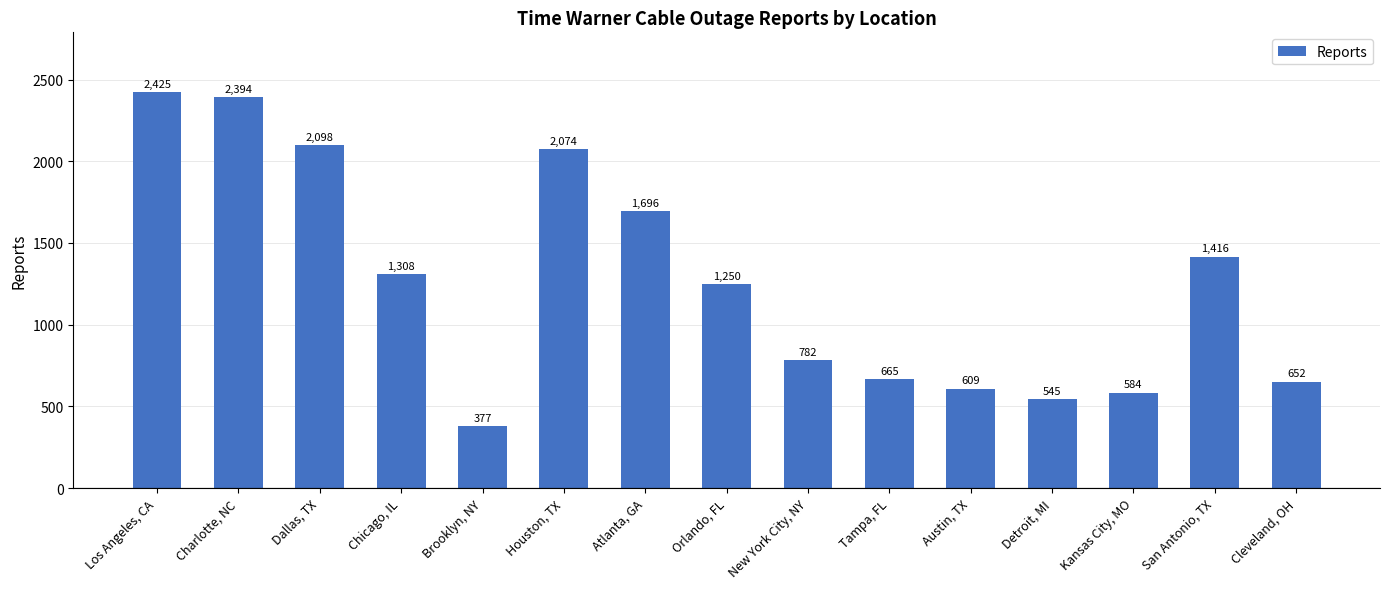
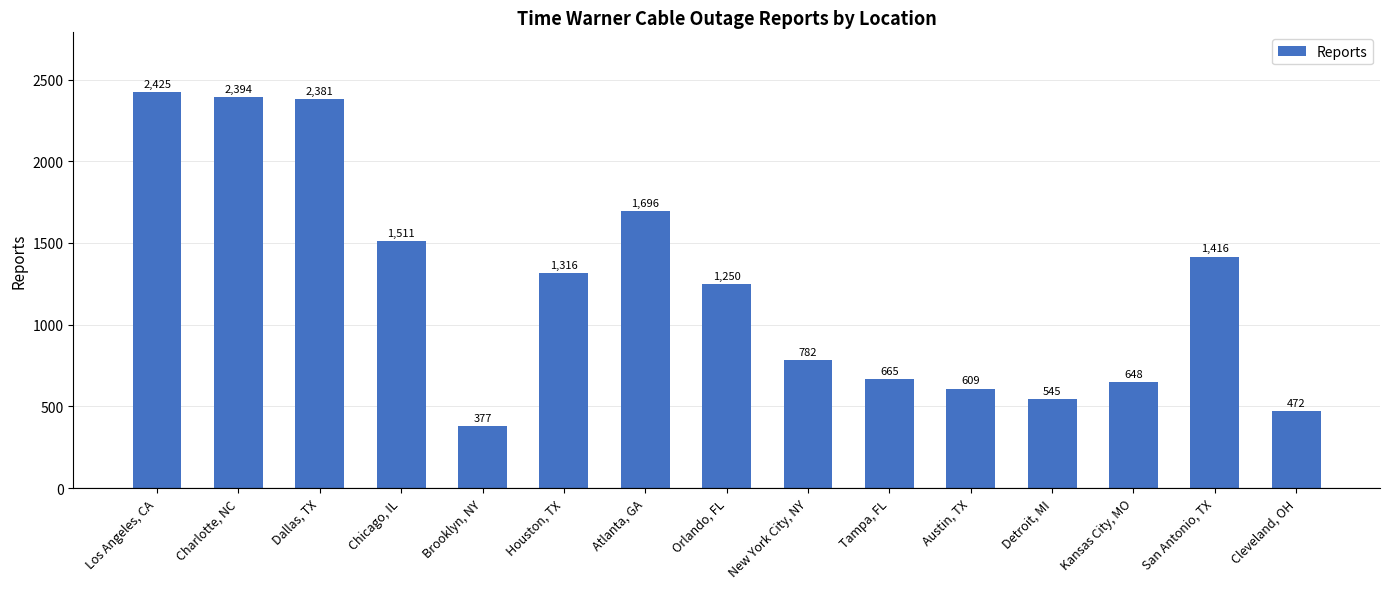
  {
    "Los Angeles, CA": "2,425",
    "Charlotte, NC": "2,394",
-   "Dallas, TX": "2,098",
-   "Chicago, IL": "1,308",
+   "Dallas, TX": "2,381",
+   "Chicago, IL": "1,511",
    "Brooklyn, NY": "377",
-   "Houston, TX": "2,074",
+   "Houston, TX": "1,316",
    "Atlanta, GA": "1,696",
    "Orlando, FL": "1,250",
    "New York City, NY": "782",
    "Tampa, FL": "665",
    "Austin, TX": "609",
    "Detroit, MI": "545",
-   "Kansas City, MO": "584",
+   "Kansas City, MO": "648",
    "San Antonio, TX": "1,416",
-   "Cleveland, OH": "652"
+   "Cleveland, OH": "472"
  }
